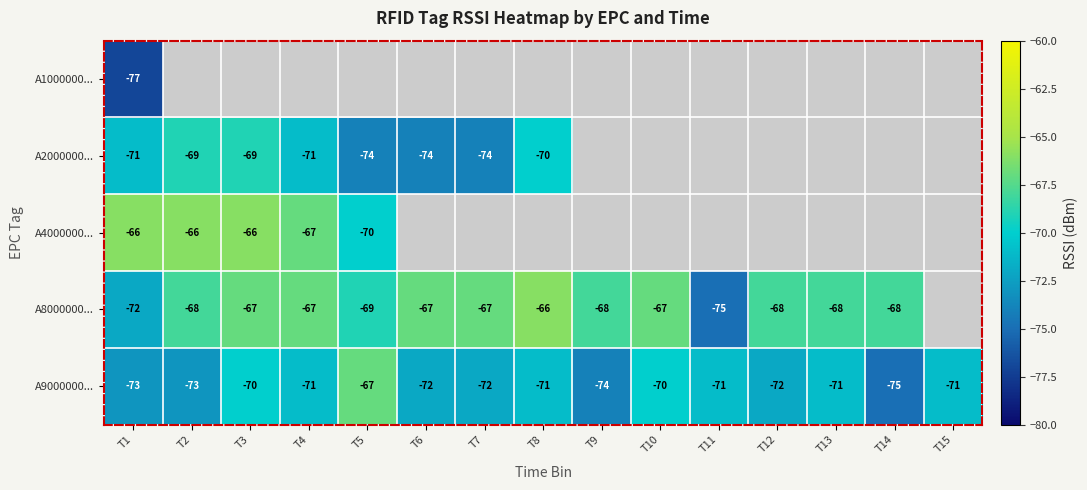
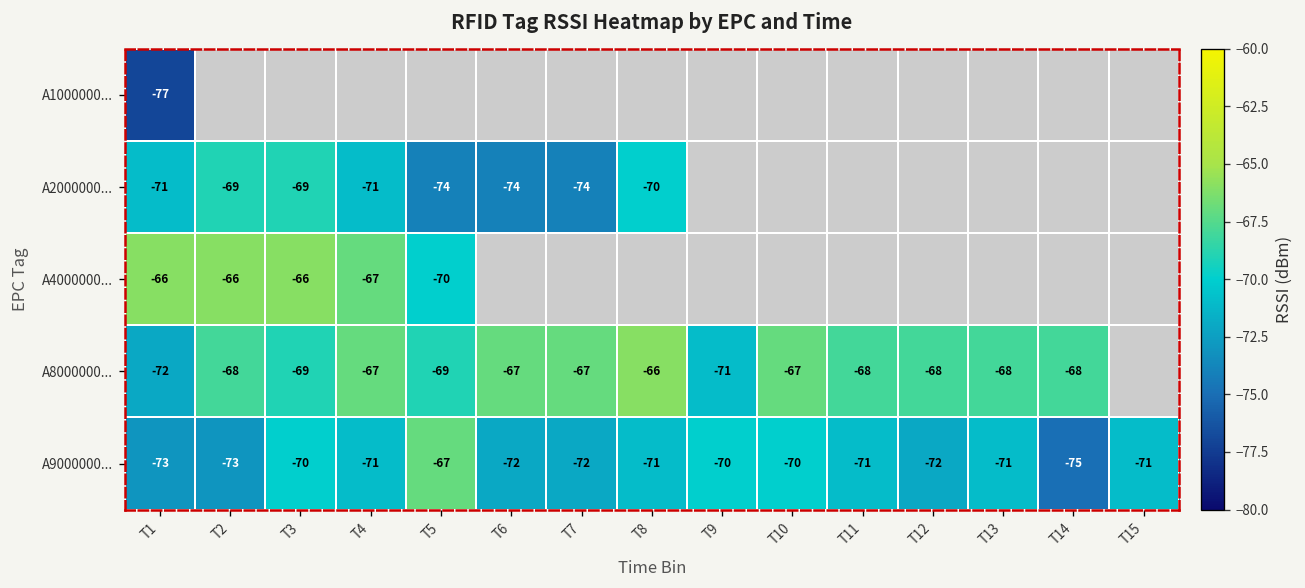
  {
    "A1000000...": {
      "T1": -77
    },
    "A2000000...": {
      "T1": -71,
      "T2": -69,
      "T3": -69,
      "T4": -71,
      "T5": -74,
      "T6": -74,
      "T7": -74,
      "T8": -70
    },
    "A4000000...": {
      "T1": -66,
      "T2": -66,
      "T3": -66,
      "T4": -67,
      "T5": -70
    },
    "A8000000...": {
      "T1": -72,
      "T2": -68,
-     "T3": -67,
+     "T3": -69,
      "T4": -67,
      "T5": -69,
      "T6": -67,
      "T7": -67,
      "T8": -66,
-     "T9": -68,
+     "T9": -71,
      "T10": -67,
-     "T11": -75,
+     "T11": -68,
      "T12": -68,
      "T13": -68,
      "T14": -68
    },
    "A9000000...": {
      "T1": -73,
      "T2": -73,
      "T3": -70,
      "T4": -71,
      "T5": -67,
      "T6": -72,
      "T7": -72,
      "T8": -71,
-     "T9": -74,
+     "T9": -70,
      "T10": -70,
      "T11": -71,
      "T12": -72,
      "T13": -71,
      "T14": -75,
      "T15": -71
    }
  }
